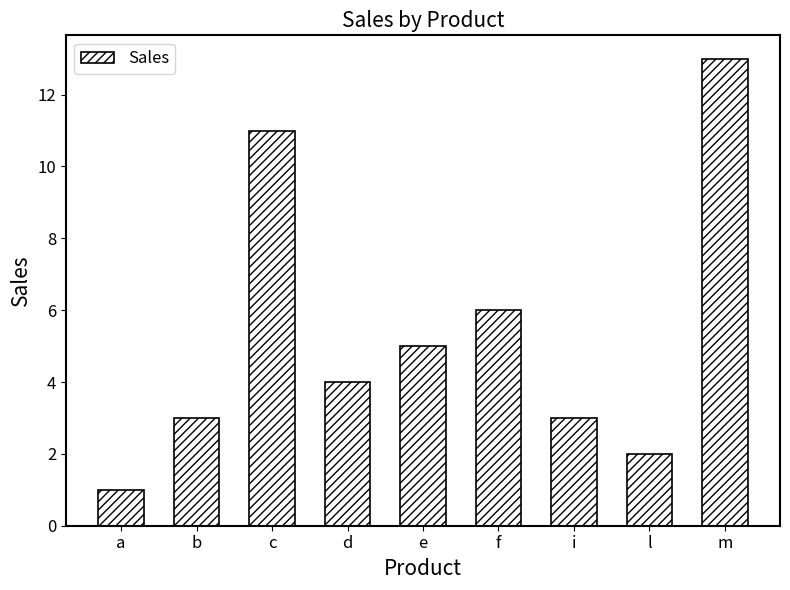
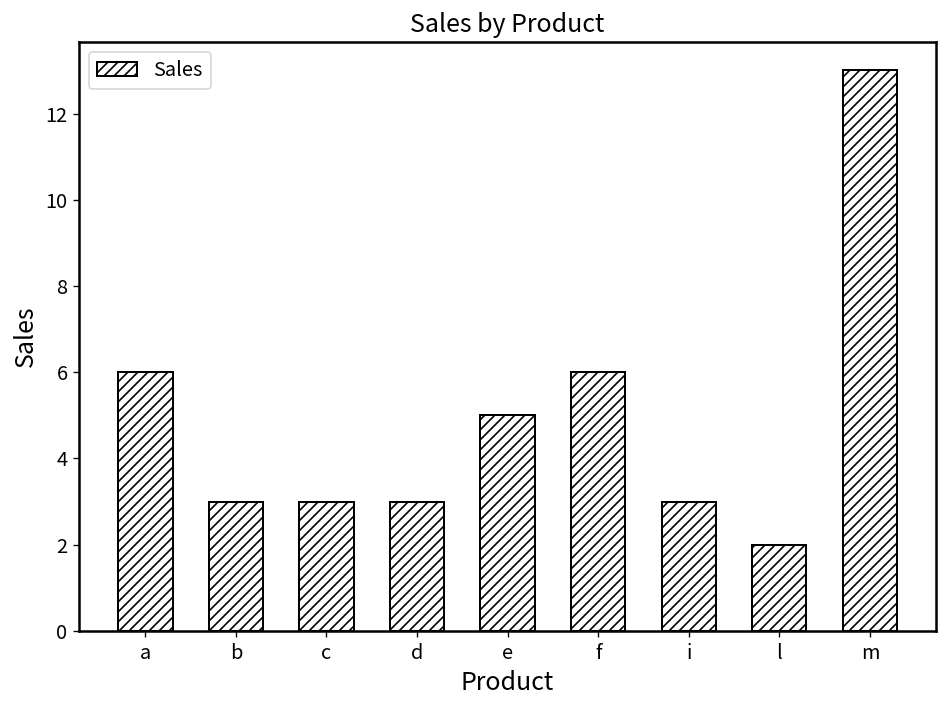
  {
-   "a": 1,
+   "a": 6,
    "b": 3,
-   "c": 11,
-   "d": 4,
+   "c": 3,
+   "d": 3,
    "e": 5,
    "f": 6,
    "i": 3,
    "l": 2,
    "m": 13
  }
